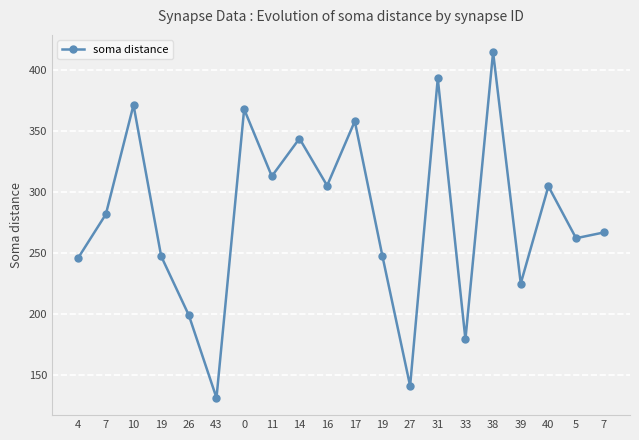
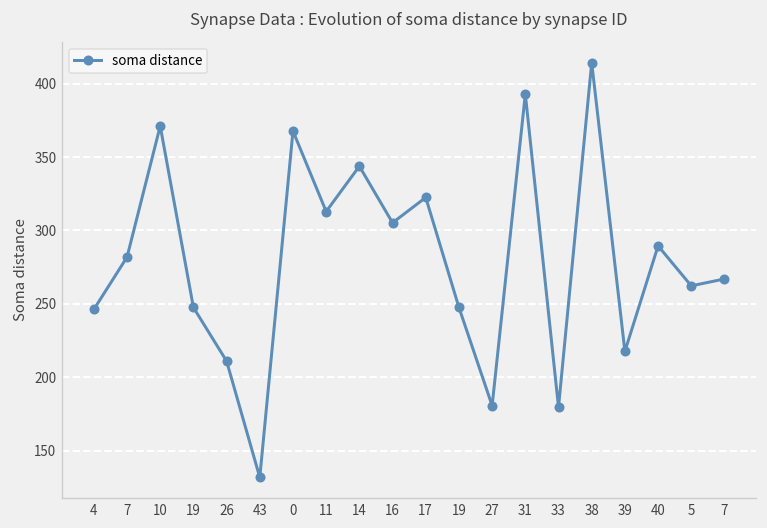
  {
    "4": 246,
    "10": 371,
-   "26": 199,
+   "26": 211,
    "43": 132,
    "0": 368,
    "11": 313,
    "14": 344,
    "16": 305,
-   "17": 358,
-   "27": 141,
+   "17": 322,
+   "27": 181,
    "31": 393,
    "33": 180,
    "38": 414,
-   "39": 225,
-   "40": 305,
+   "39": 218,
+   "40": 289,
    "5": 262
  }
